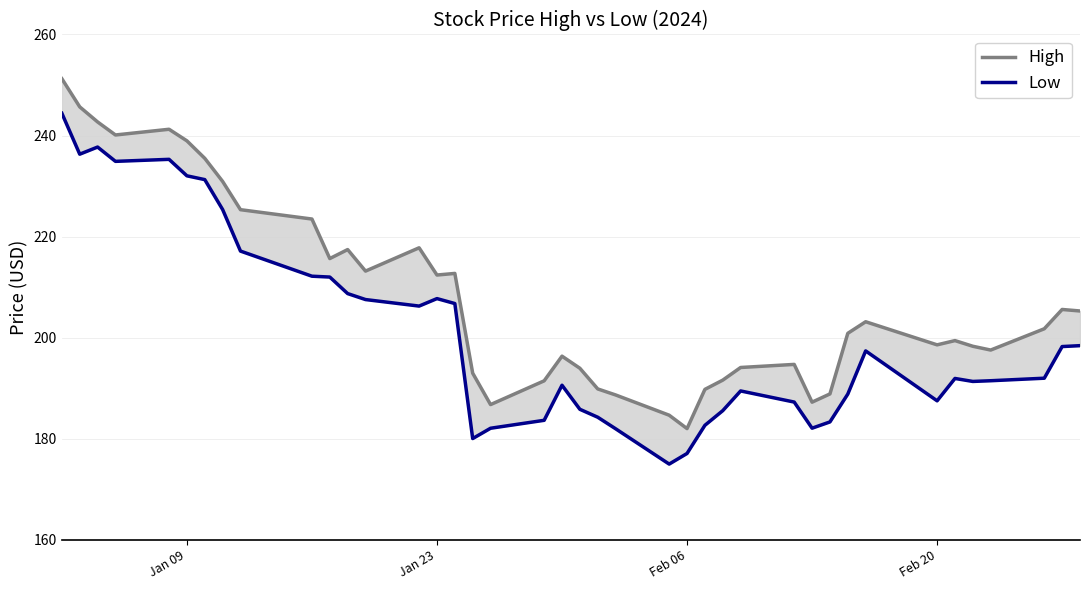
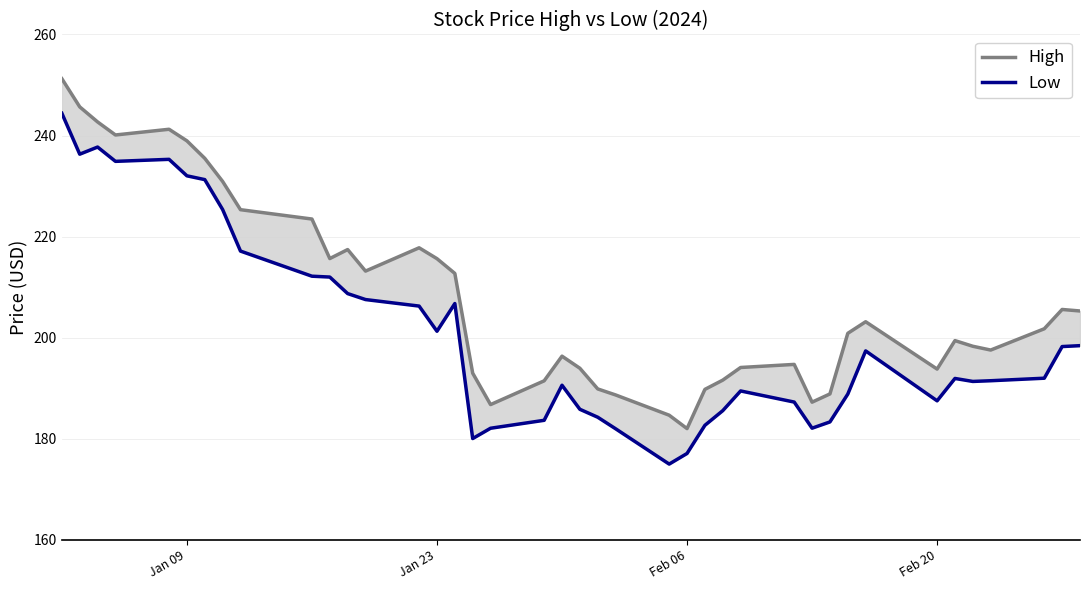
  {
    "High": {
      "Jan 09": 239,
-     "Jan 23": 212,
+     "Jan 23": 216,
      "Feb 06": 182,
-     "Feb 20": 199
+     "Feb 20": 194
    },
    "Low": {
      "Jan 09": 232,
-     "Jan 23": 208,
+     "Jan 23": 201,
      "Feb 06": 177,
      "Feb 20": 188
    }
  }
